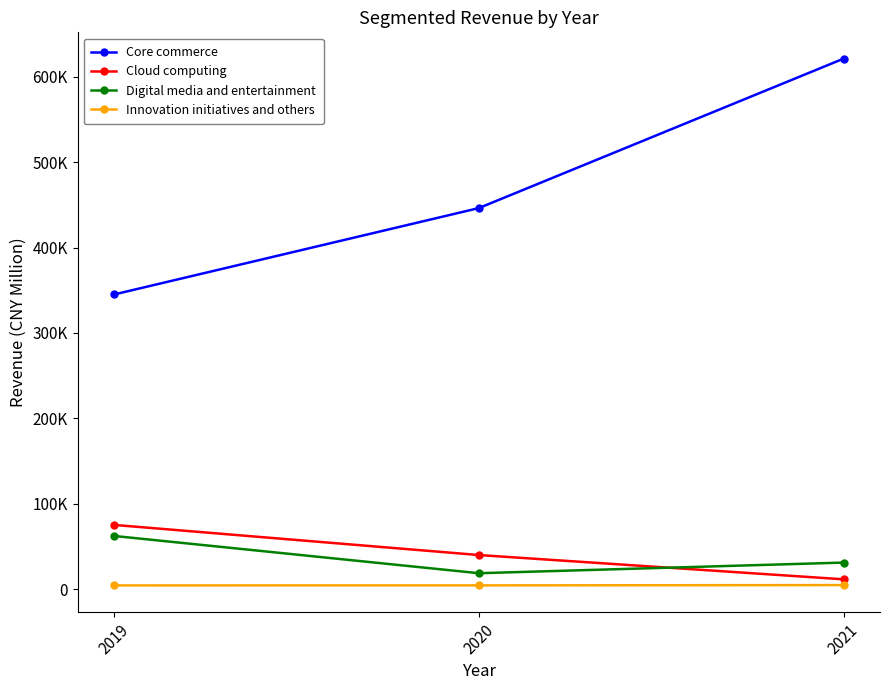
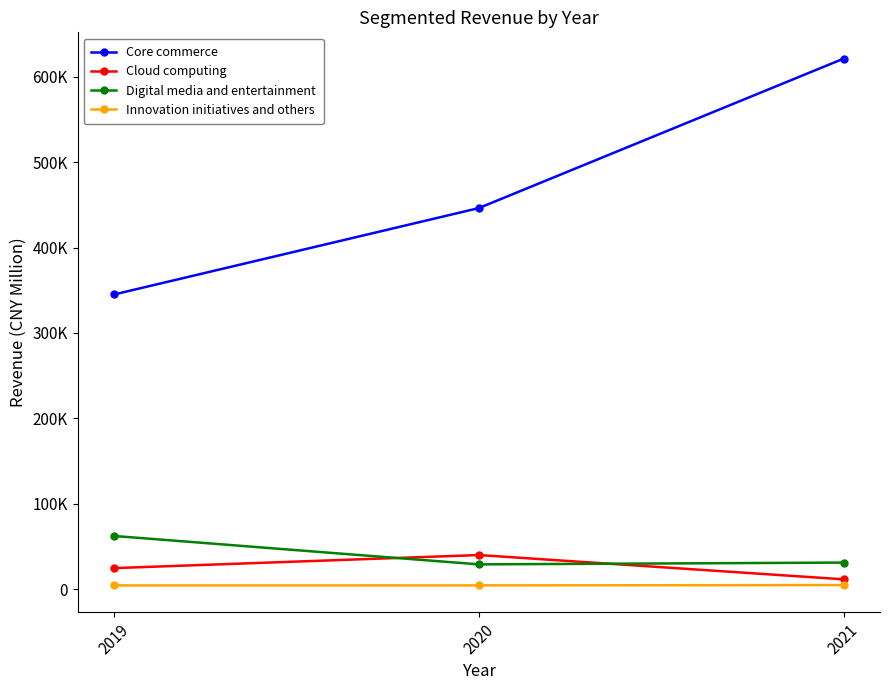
  {
    "Core commerce": {
      "2019": 350000,
      "2020": 450000,
      "2021": 620000
    },
    "Cloud computing": {
-     "2019": 80000,
+     "2019": 20000,
      "2020": 40000,
      "2021": 10000
    },
    "Digital media and entertainment": {
      "2019": 60000,
-     "2020": 20000,
+     "2020": 30000,
      "2021": 30000
    },
    "Innovation initiatives and others": {
      "2019": 0,
      "2020": 0,
      "2021": 0
    }
  }
